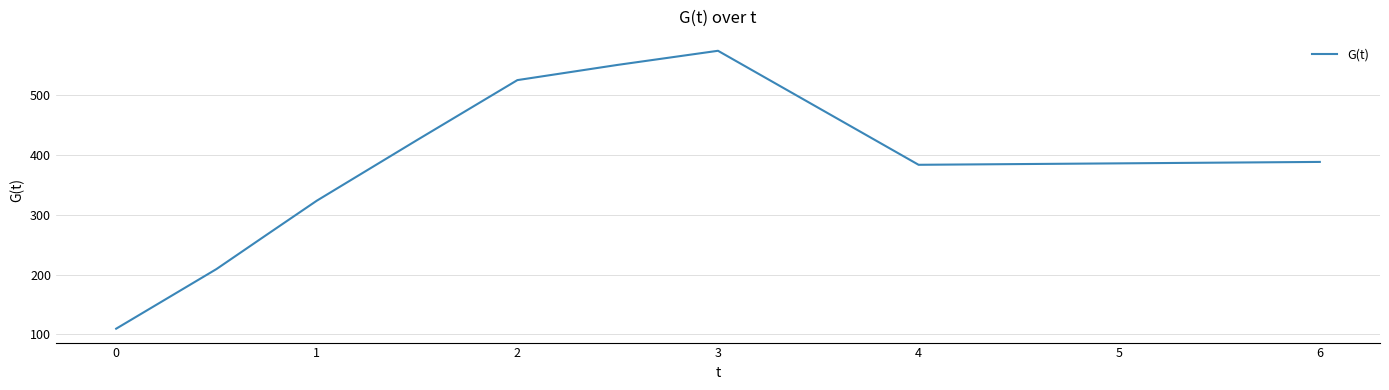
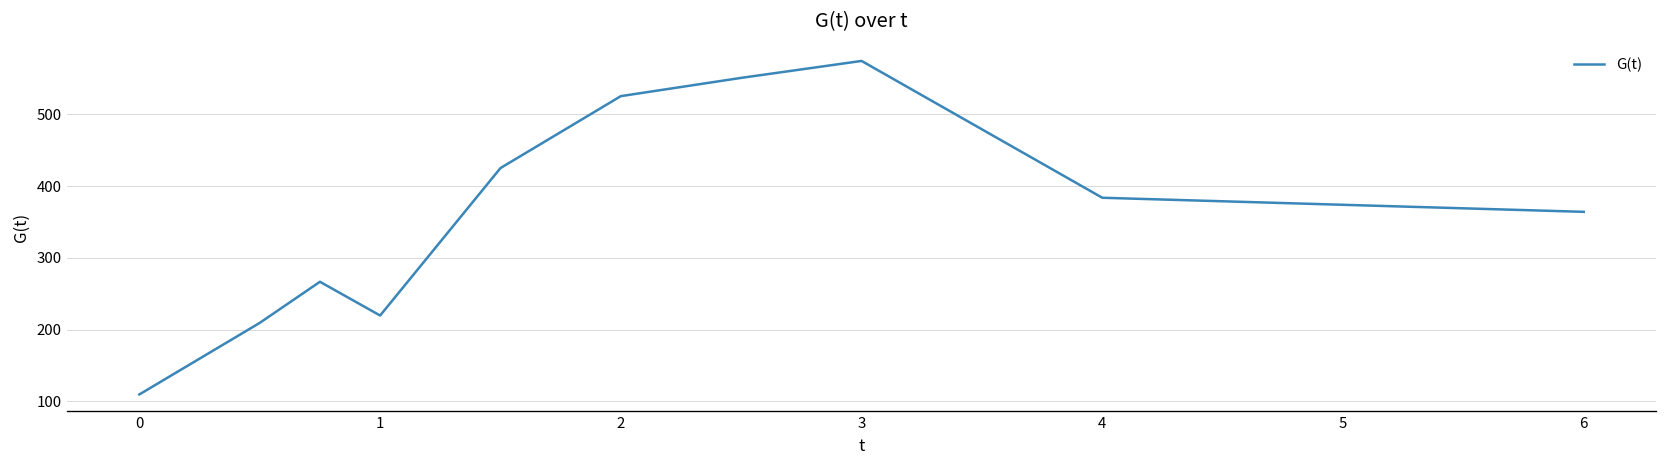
  {
    "0": 110,
-   "1": 320,
+   "1": 220,
    "2": 530,
    "3": 570,
    "4": 380,
-   "6": 390
+   "6": 360
  }
